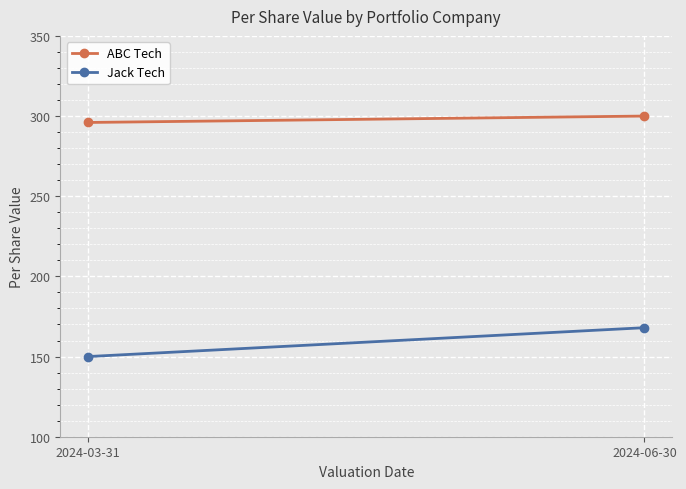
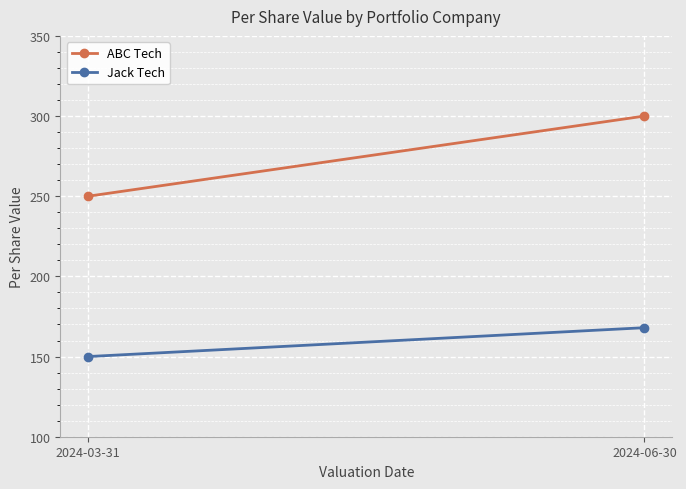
  {
    "ABC Tech": {
-     "2024-03-31": 296,
+     "2024-03-31": 250,
      "2024-06-30": 300
    },
    "Jack Tech": {
      "2024-03-31": 150,
      "2024-06-30": 168
    }
  }
